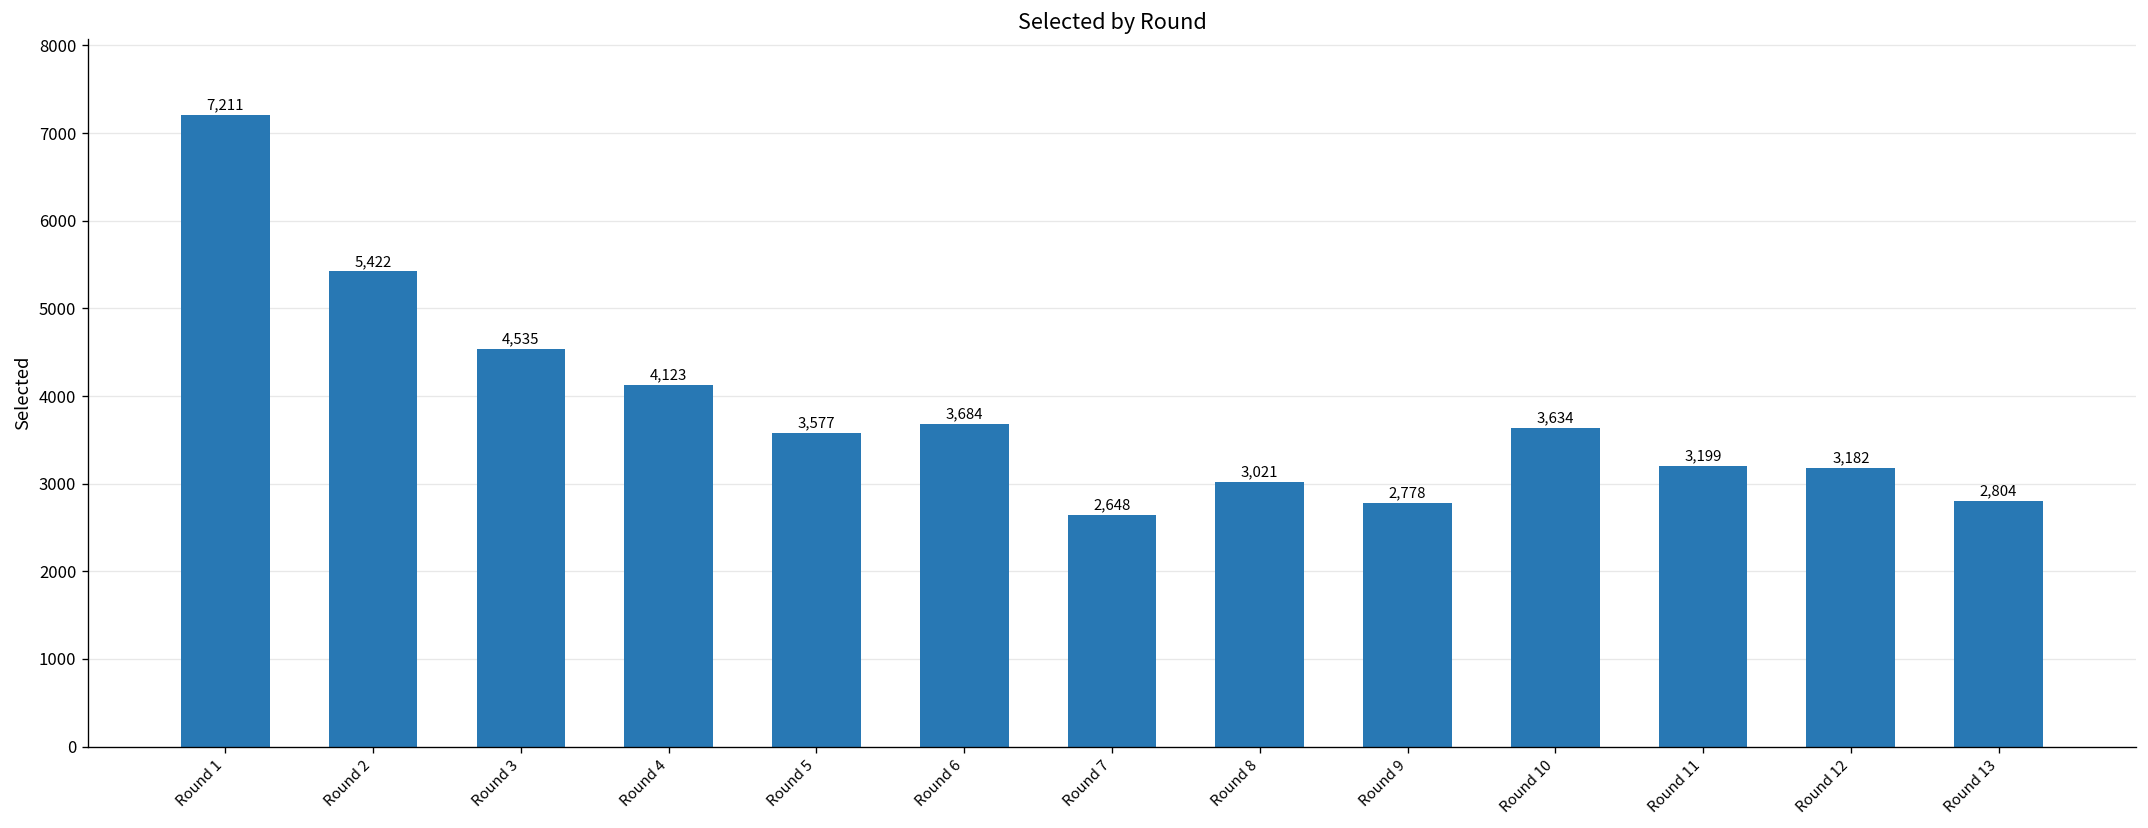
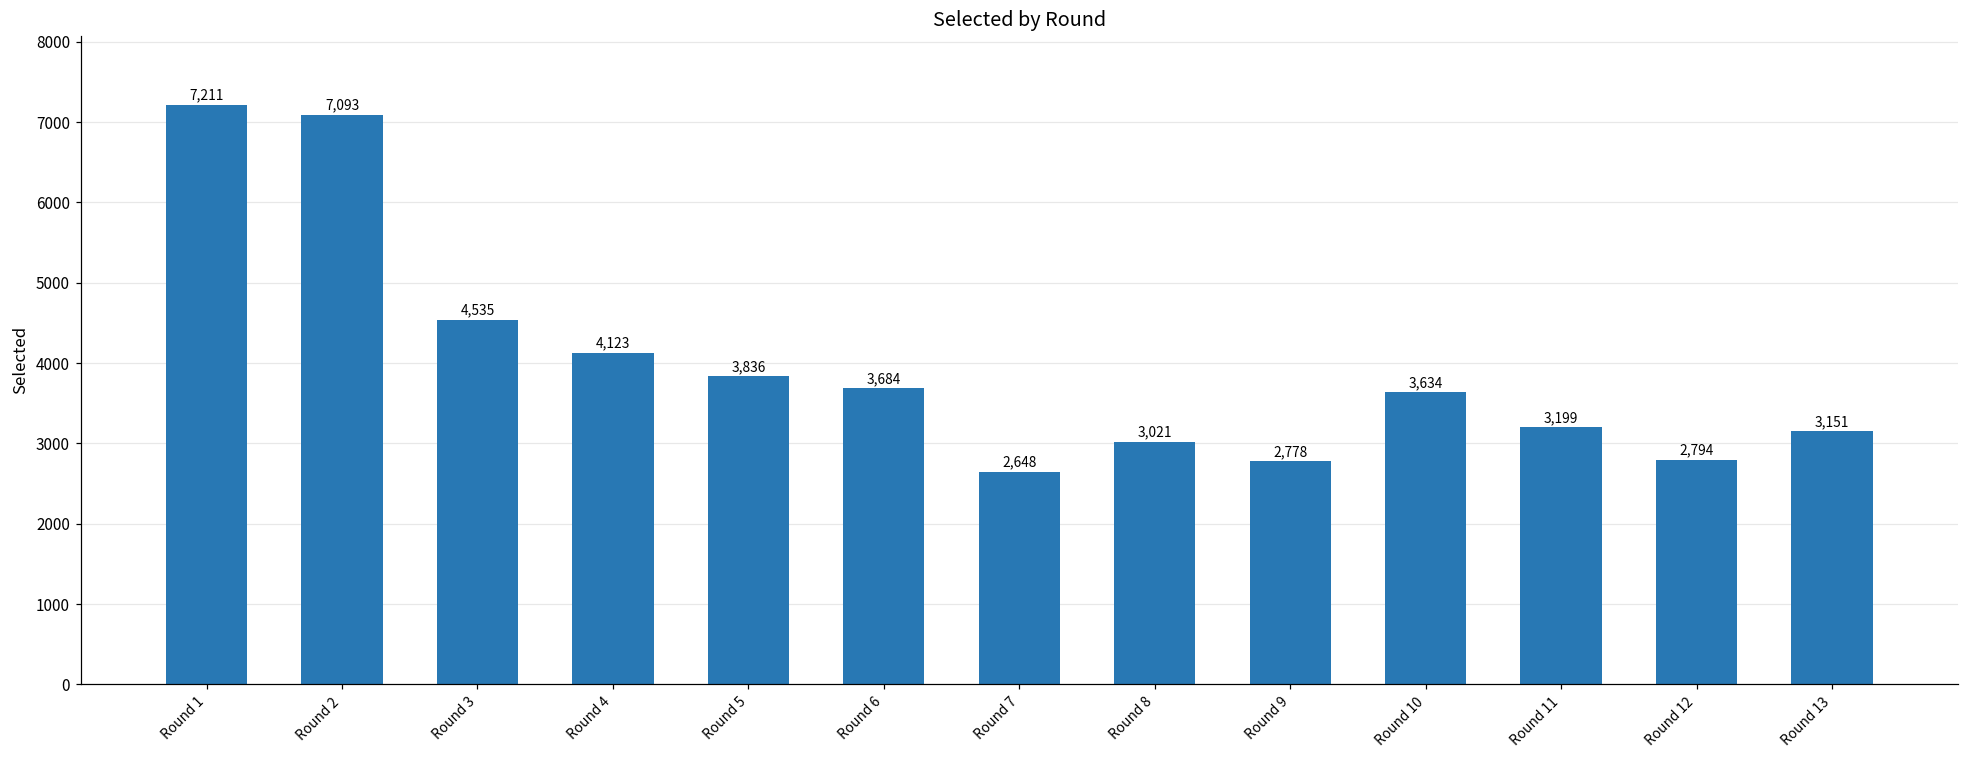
  {
    "Round 1": "7,211",
-   "Round 2": "5,422",
+   "Round 2": "7,093",
    "Round 3": "4,535",
    "Round 4": "4,123",
-   "Round 5": "3,577",
+   "Round 5": "3,836",
    "Round 6": "3,684",
    "Round 7": "2,648",
    "Round 8": "3,021",
    "Round 9": "2,778",
    "Round 10": "3,634",
    "Round 11": "3,199",
-   "Round 12": "3,182",
-   "Round 13": "2,804"
+   "Round 12": "2,794",
+   "Round 13": "3,151"
  }
